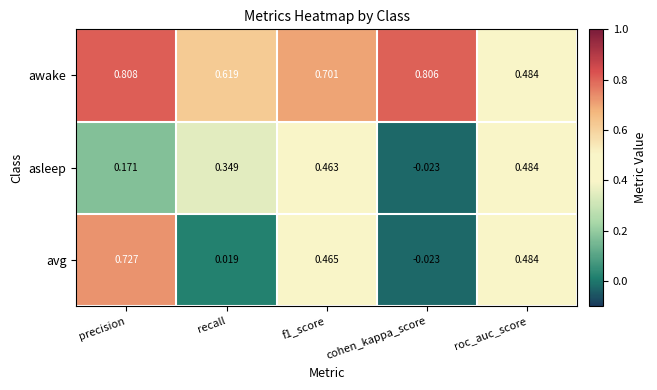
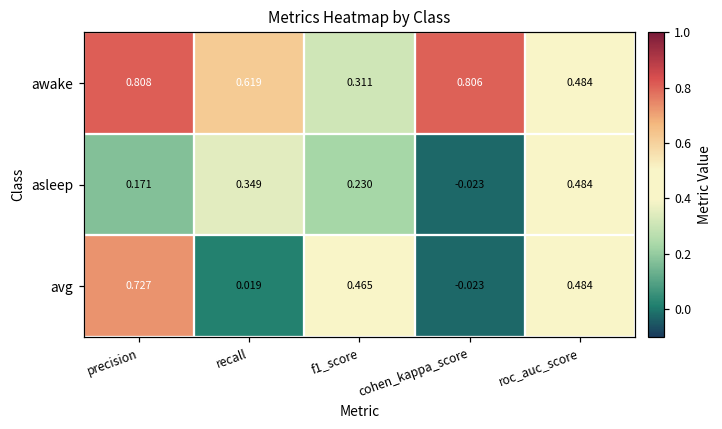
  {
    "awake": {
      "precision": 0.808,
      "recall": 0.619,
-     "f1_score": 0.701,
+     "f1_score": 0.311,
      "cohen_kappa_score": 0.806,
      "roc_auc_score": 0.484
    },
    "asleep": {
      "precision": 0.171,
      "recall": 0.349,
-     "f1_score": 0.463,
+     "f1_score": 0.230,
      "cohen_kappa_score": -0.023,
      "roc_auc_score": 0.484
    },
    "avg": {
      "precision": 0.727,
      "recall": 0.019,
      "f1_score": 0.465,
      "cohen_kappa_score": -0.023,
      "roc_auc_score": 0.484
    }
  }
